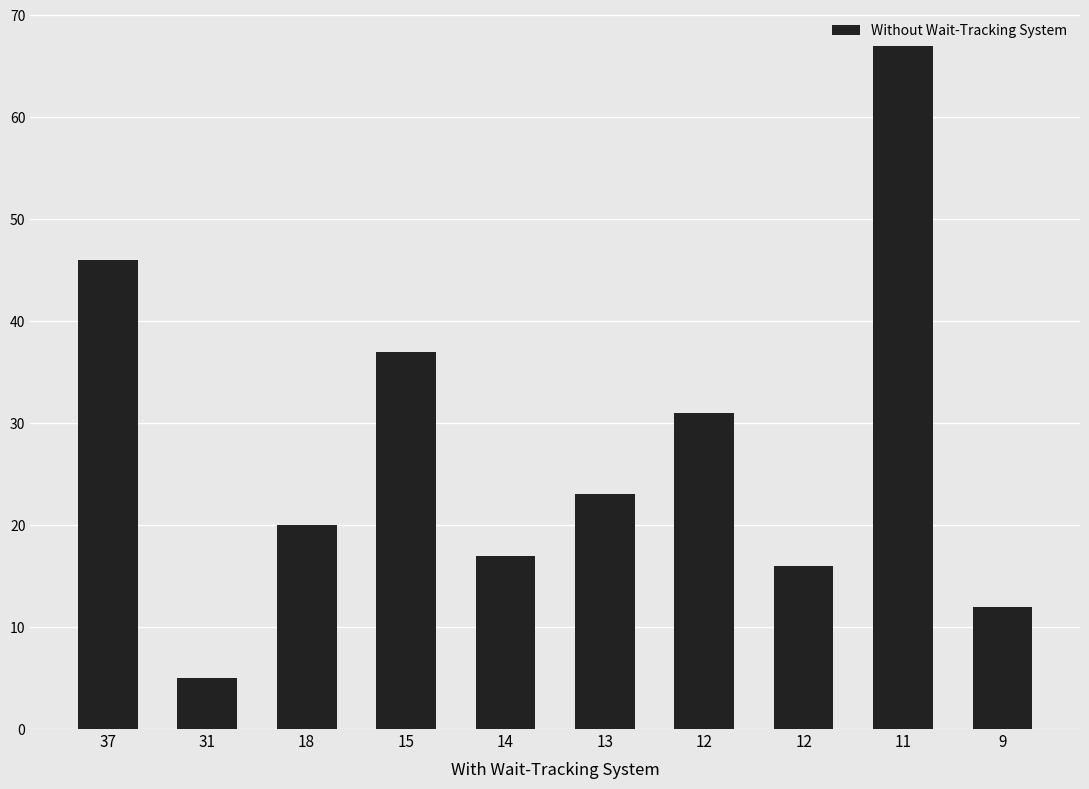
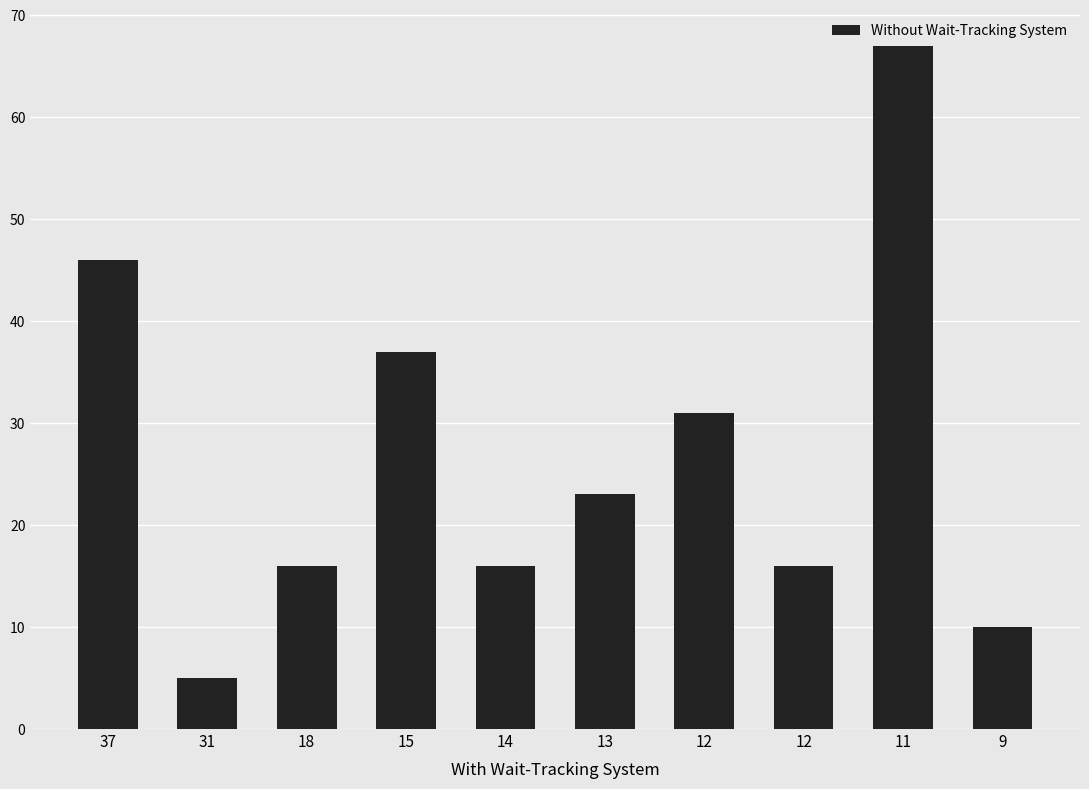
  {
    "37": 46,
    "31": 5,
-   "18": 20,
+   "18": 16,
    "15": 37,
-   "14": 17,
+   "14": 16,
    "13": 23,
    "11": 67,
-   "9": 12
+   "9": 10
  }
